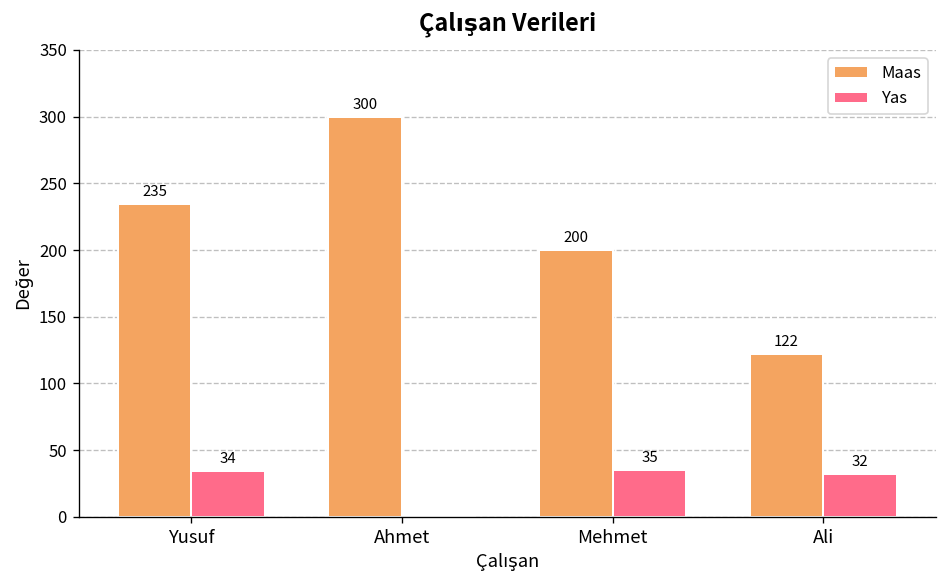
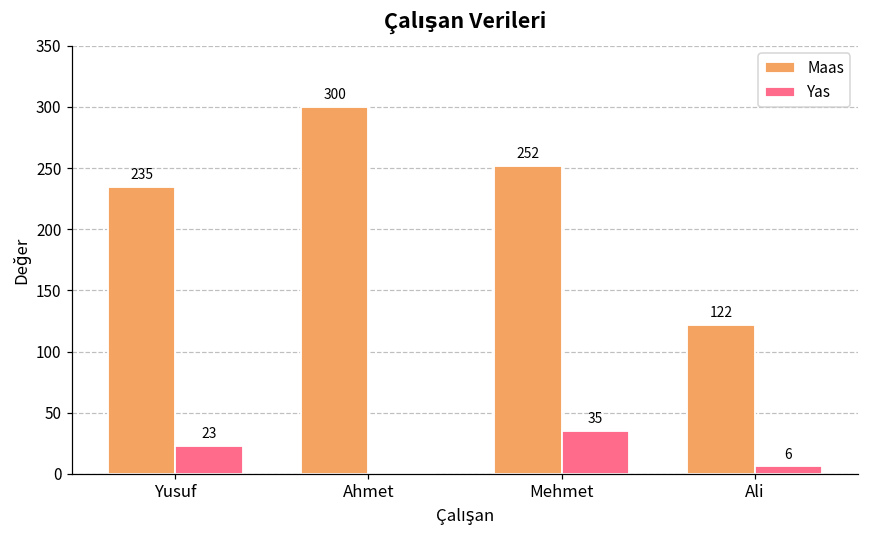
  {
    "Maas": {
      "Yusuf": 235,
      "Ahmet": 300,
-     "Mehmet": 200,
+     "Mehmet": 252,
      "Ali": 122
    },
    "Yas": {
-     "Yusuf": 34,
+     "Yusuf": 23,
      "Mehmet": 35,
-     "Ali": 32
+     "Ali": 6
    }
  }
